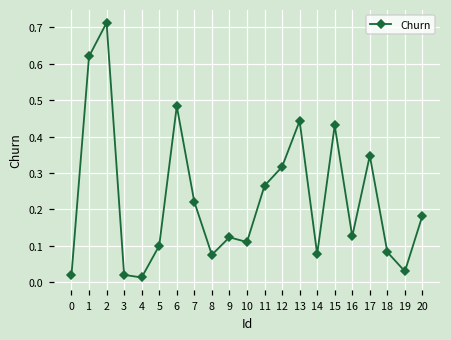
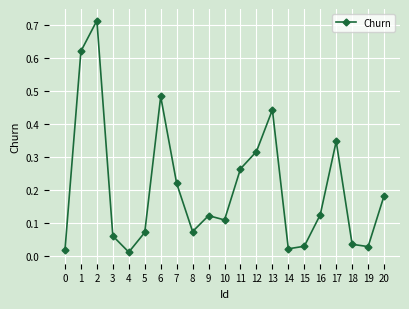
  {
    "0": 0.02,
    "1": 0.62,
    "2": 0.71,
-   "3": 0.02,
+   "3": 0.06,
    "4": 0.01,
-   "5": 0.10,
+   "5": 0.07,
    "6": 0.48,
    "7": 0.22,
    "8": 0.07,
    "9": 0.12,
    "10": 0.11,
    "11": 0.26,
    "12": 0.32,
    "13": 0.44,
-   "14": 0.08,
-   "15": 0.43,
+   "14": 0.02,
+   "15": 0.03,
    "16": 0.13,
    "17": 0.35,
-   "18": 0.08,
+   "18": 0.04,
    "19": 0.03,
    "20": 0.18
  }
